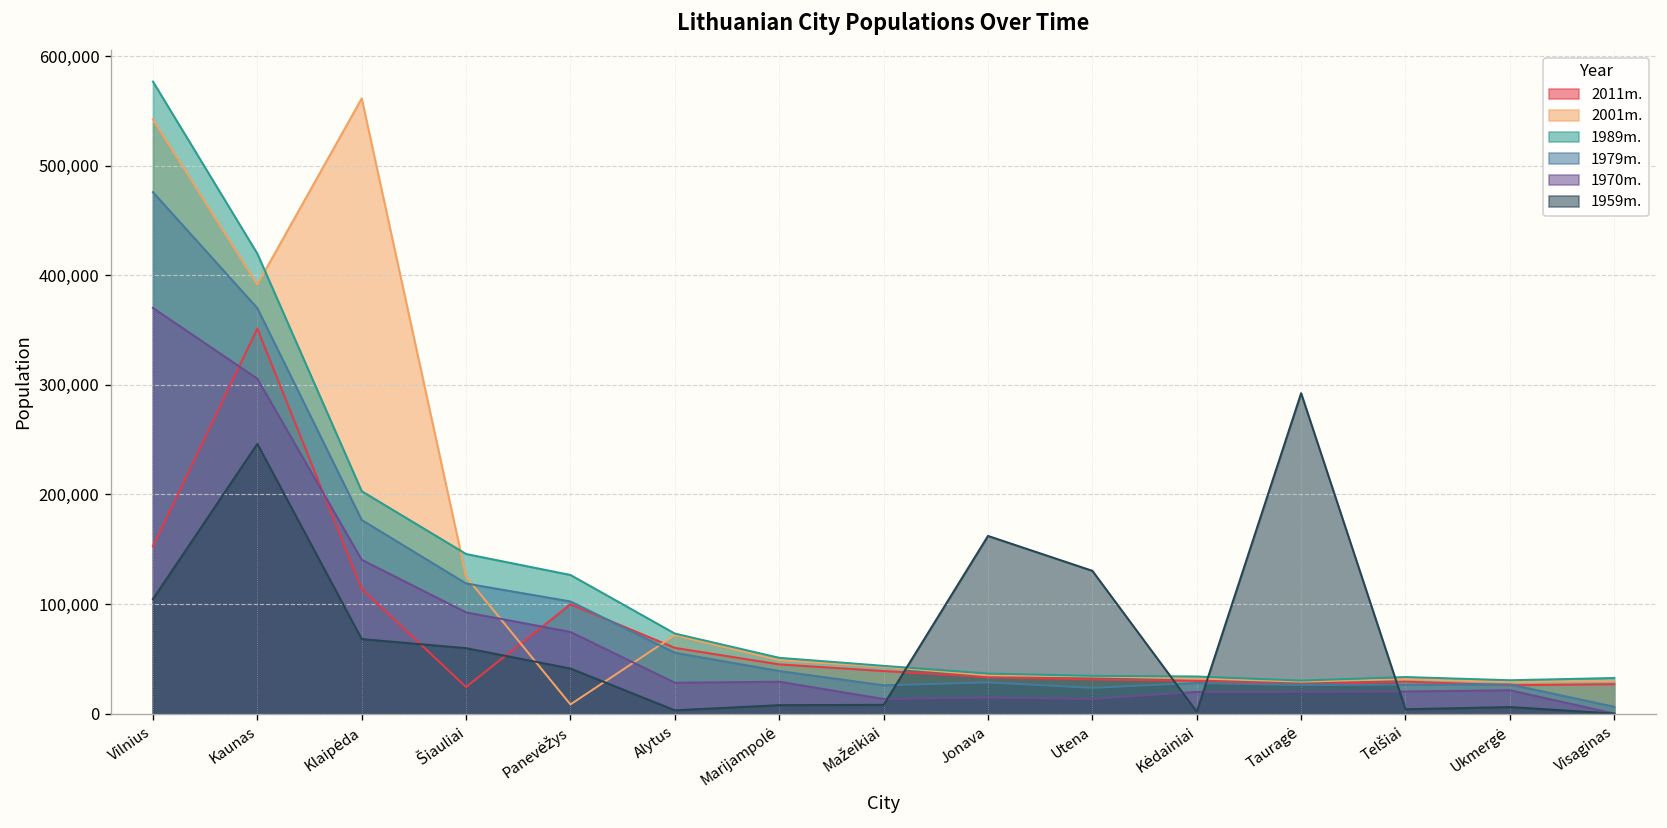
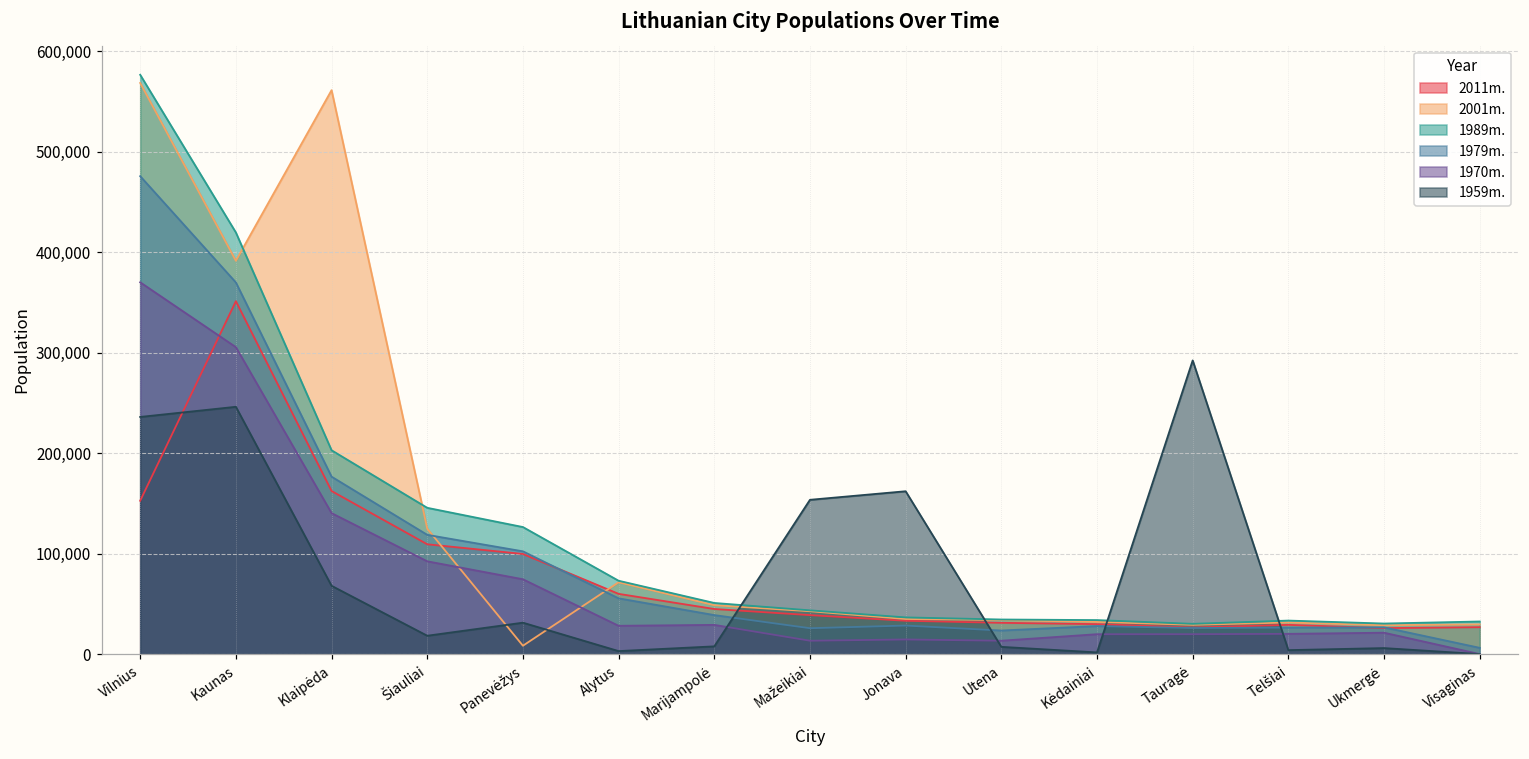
  {
    "2011m.": {
      "Vilnius": "150,000",
      "Kaunas": "350,000",
-     "Klaipėda": "110,000",
-     "Šiauliai": "20,000",
+     "Klaipėda": "160,000",
+     "Šiauliai": "110,000",
      "Alytus": "60,000",
      "Marijampolė": "40,000",
      "Mažeikiai": "40,000",
      "Visaginas": "30,000"
    },
    "2001m.": {
-     "Vilnius": "540,000",
+     "Vilnius": "570,000",
      "Kaunas": "390,000",
      "Klaipėda": "560,000",
      "Šiauliai": "120,000",
      "Panevėžys": "10,000",
      "Visaginas": "30,000"
    },
    "1959m.": {
-     "Vilnius": "100,000",
+     "Vilnius": "240,000",
      "Kaunas": "250,000",
      "Klaipėda": "70,000",
-     "Šiauliai": "60,000",
-     "Panevėžys": "40,000",
+     "Šiauliai": "20,000",
+     "Panevėžys": "30,000",
      "Alytus": "0",
      "Marijampolė": "10,000",
-     "Mažeikiai": "10,000",
+     "Mažeikiai": "150,000",
      "Jonava": "160,000",
-     "Utena": "130,000",
+     "Utena": "10,000",
      "Kėdainiai": "0",
      "Tauragė": "290,000",
      "Telšiai": "0",
      "Ukmergė": "10,000"
    }
  }
